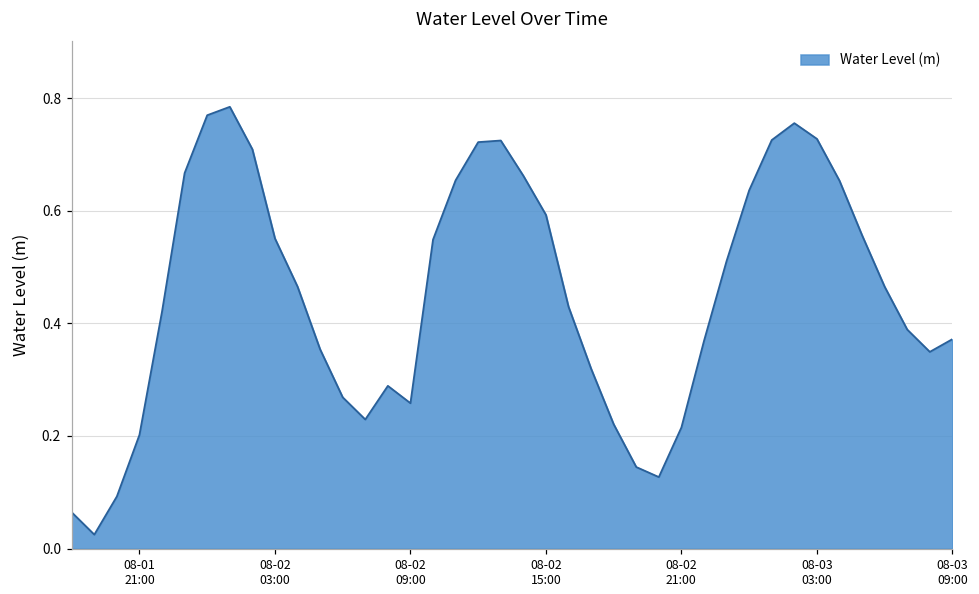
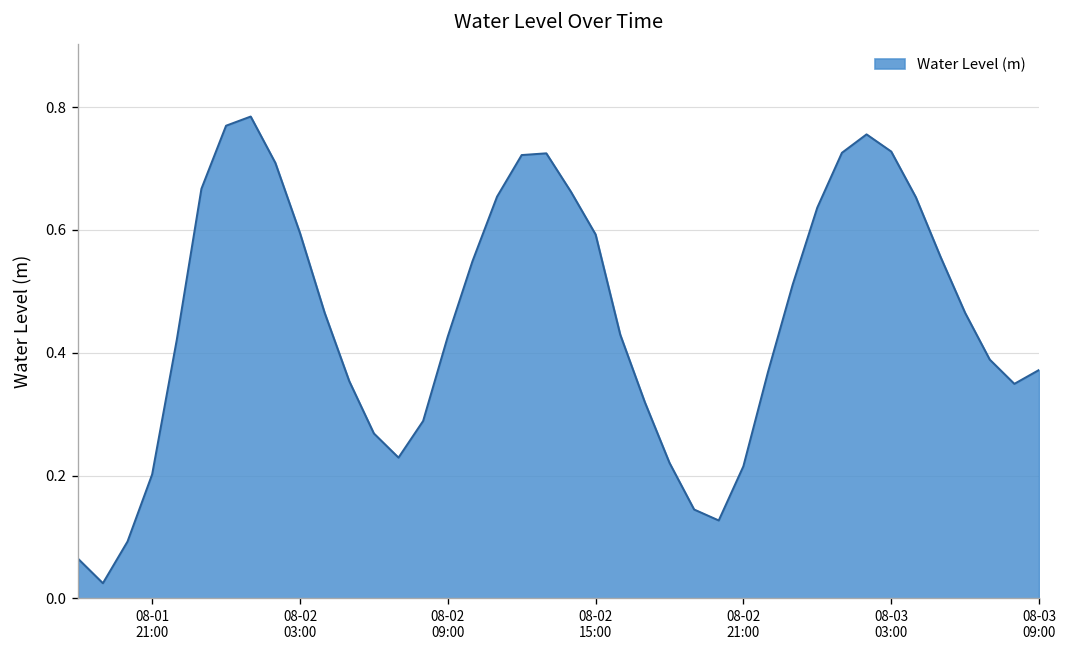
  {
    "08-01 21:00": 0.20,
-   "08-02 03:00": 0.55,
-   "08-02 09:00": 0.26,
+   "08-02 03:00": 0.59,
+   "08-02 09:00": 0.43,
    "08-02 15:00": 0.59,
    "08-02 21:00": 0.22,
    "08-03 03:00": 0.73,
    "08-03 09:00": 0.37
  }
